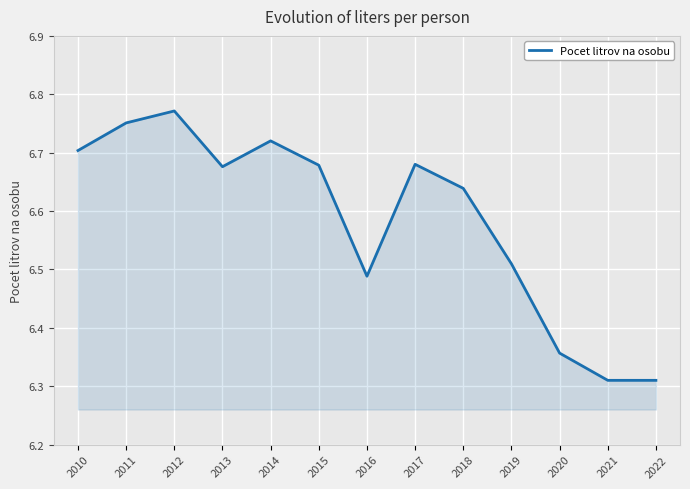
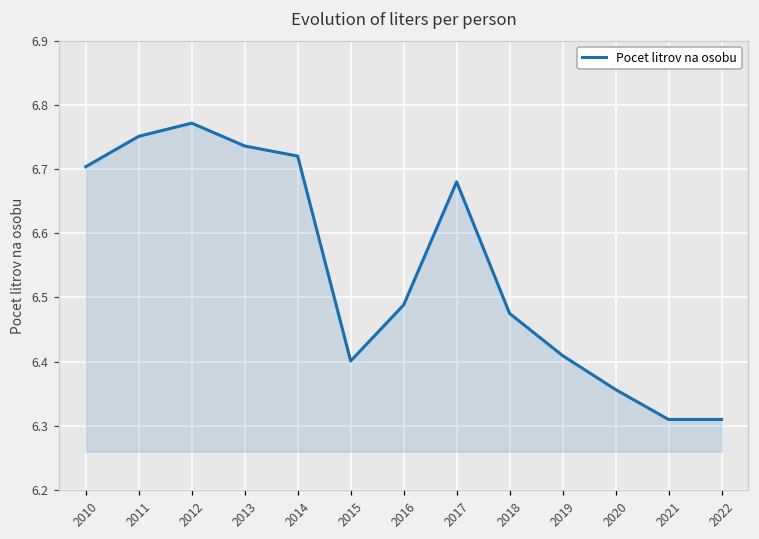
  {
    "2010": 6.70,
    "2011": 6.75,
    "2012": 6.77,
-   "2013": 6.68,
+   "2013": 6.74,
    "2014": 6.72,
-   "2015": 6.68,
+   "2015": 6.40,
    "2016": 6.49,
    "2017": 6.68,
-   "2018": 6.64,
-   "2019": 6.51,
+   "2018": 6.48,
+   "2019": 6.41,
    "2020": 6.36,
    "2021": 6.31,
    "2022": 6.31
  }
